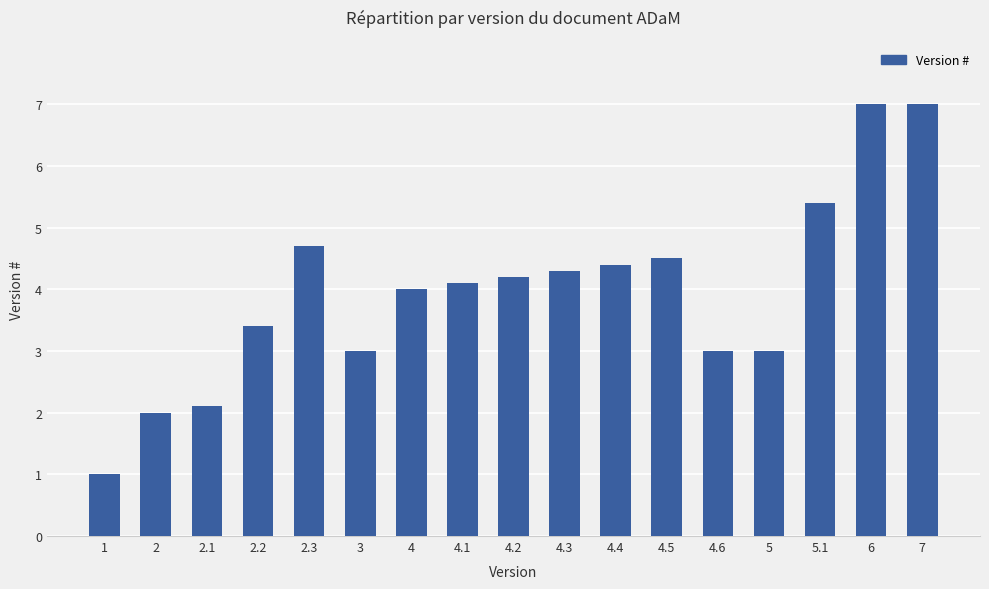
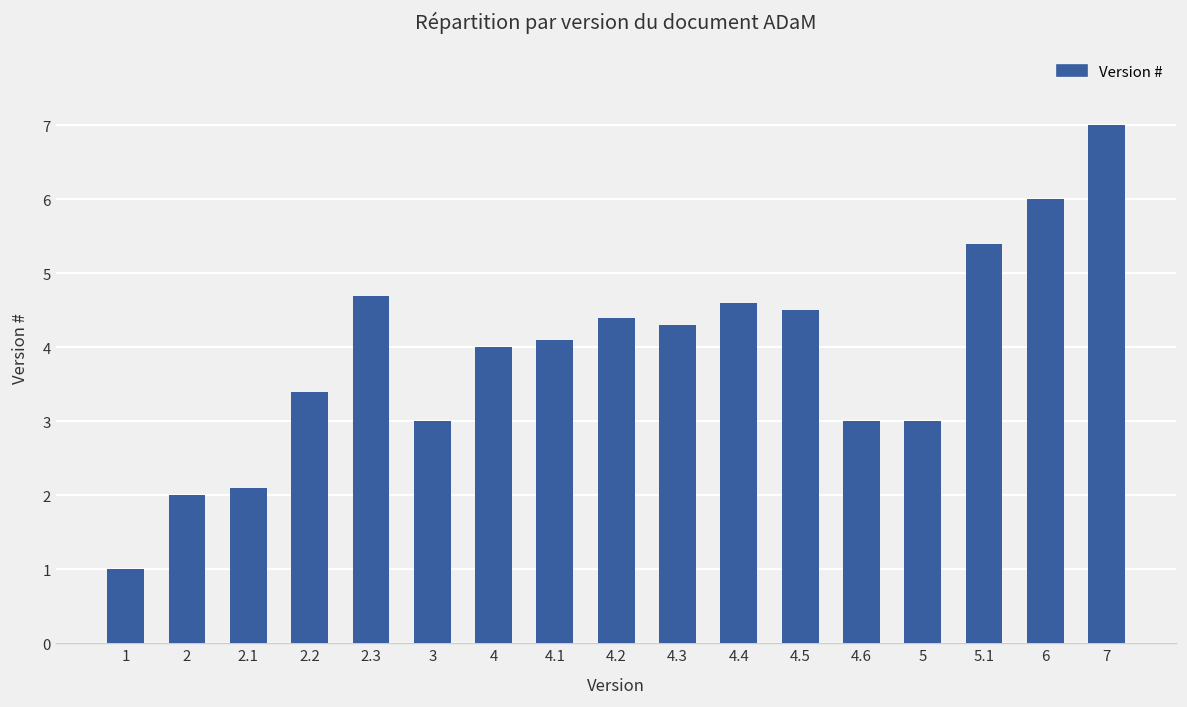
  {
    "1": 1.0,
    "2": 2.0,
    "2.1": 2.1,
    "2.2": 3.4,
    "2.3": 4.7,
    "3": 3.0,
    "4": 4.0,
    "4.1": 4.1,
-   "4.2": 4.2,
+   "4.2": 4.4,
    "4.3": 4.3,
-   "4.4": 4.4,
+   "4.4": 4.6,
    "4.5": 4.5,
    "4.6": 3.0,
    "5": 3.0,
    "5.1": 5.4,
-   "6": 7,
+   "6": 6,
    "7": 7.0
  }
